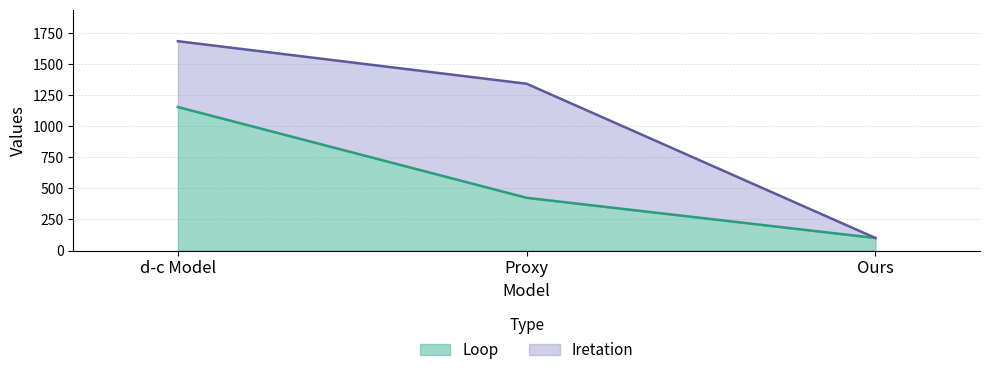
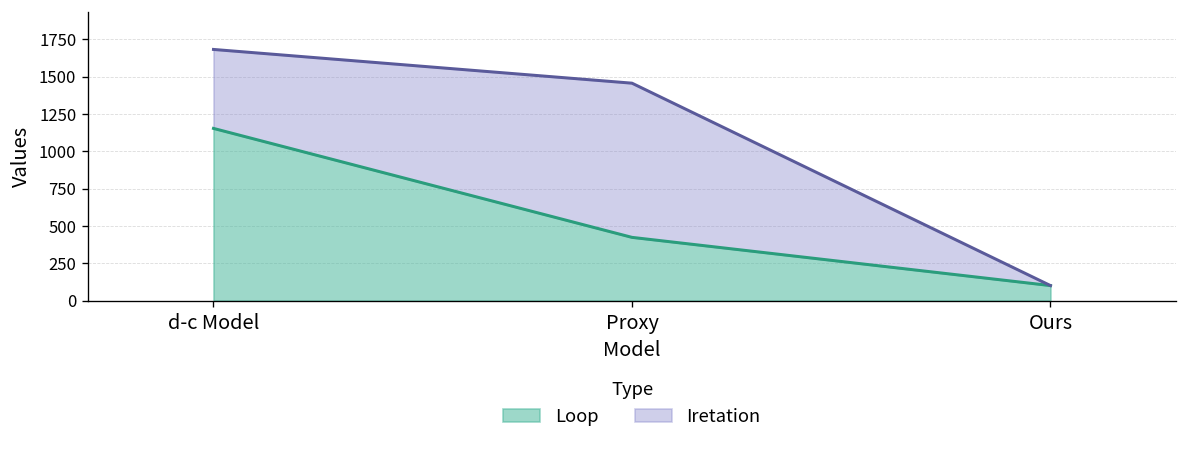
  {
    "Loop": {
      "d-c Model": 1150,
      "Proxy": 420
    },
    "Iretation": {
      "d-c Model": 1680,
-     "Proxy": 1340
+     "Proxy": 1460
    }
  }
